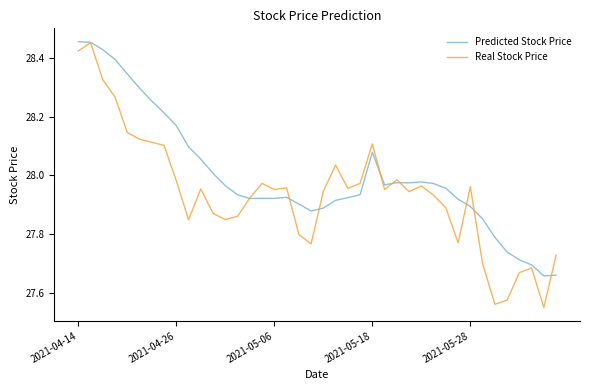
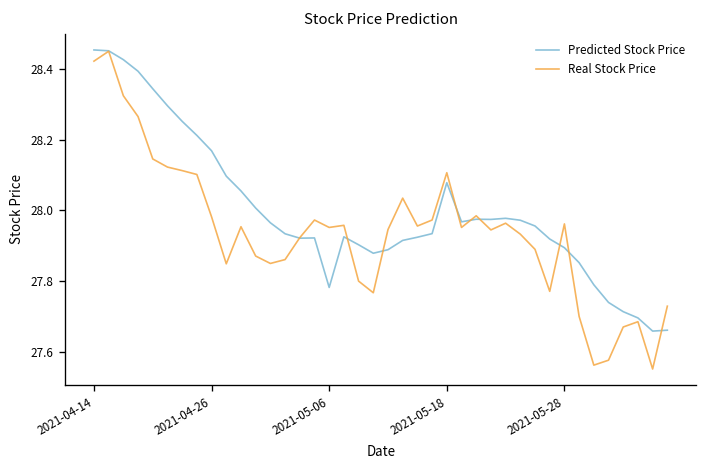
  {
    "Predicted Stock Price": {
      "2021-04-14": 28.45,
      "2021-04-26": 28.17,
-     "2021-05-06": 27.92,
+     "2021-05-06": 27.78,
      "2021-05-18": 28.08,
      "2021-05-28": 27.89
    },
    "Real Stock Price": {
      "2021-04-14": 28.42,
      "2021-04-26": 27.98,
      "2021-05-06": 27.95,
      "2021-05-18": 28.11,
      "2021-05-28": 27.96
    }
  }
